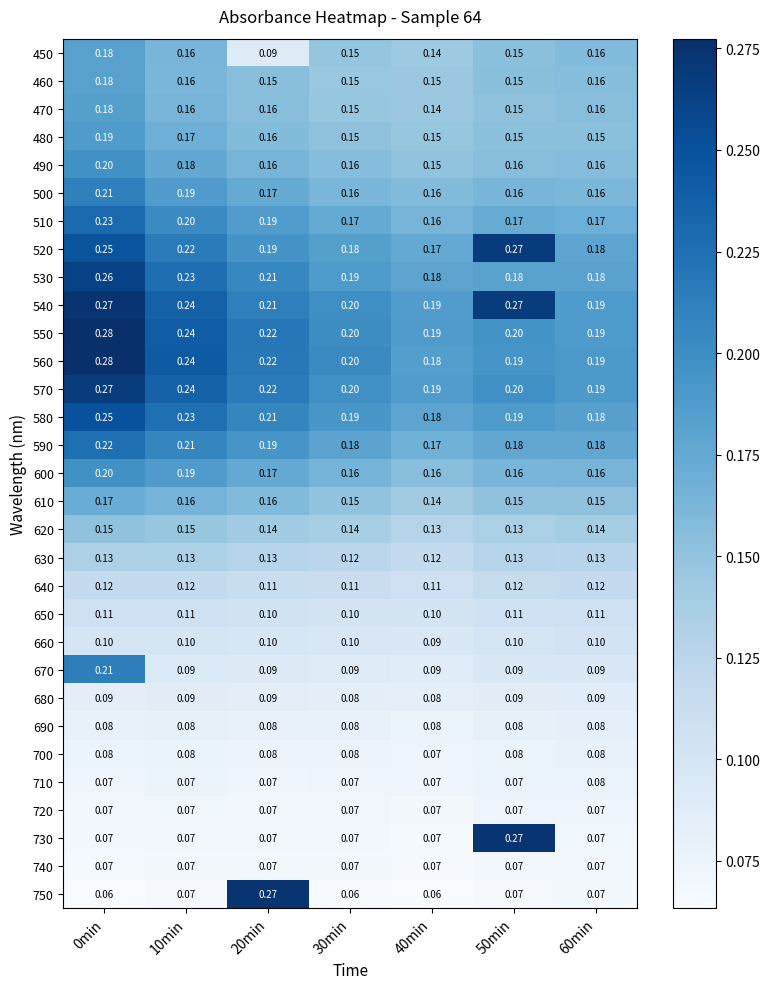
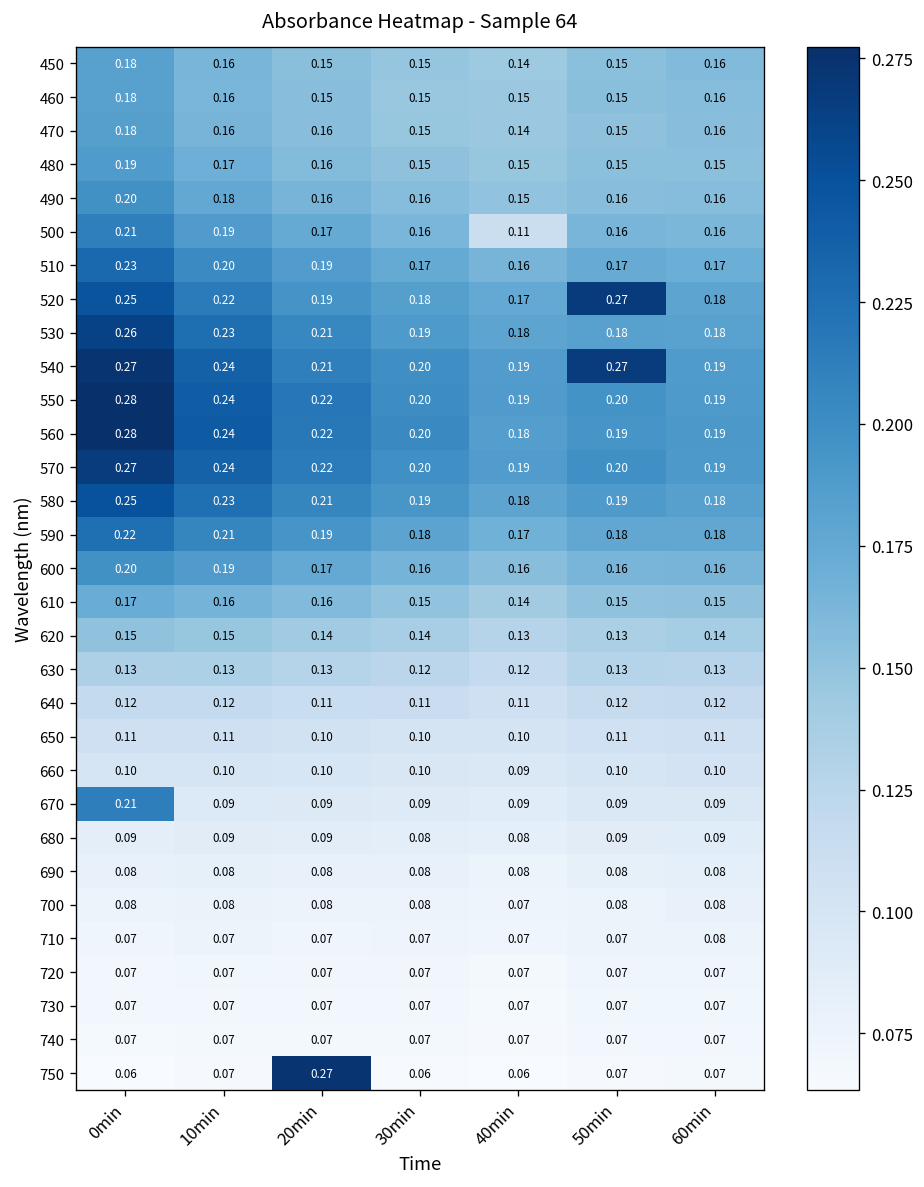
  {
    "450": {
      "0min": 0.18,
      "10min": 0.16,
-     "20min": 0.09,
+     "20min": 0.15,
      "30min": 0.15,
      "40min": 0.14,
      "50min": 0.15,
      "60min": 0.16
    },
    "500": {
      "0min": 0.21,
      "10min": 0.19,
      "20min": 0.17,
      "30min": 0.16,
-     "40min": 0.16,
+     "40min": 0.11,
      "50min": 0.16,
      "60min": 0.16
    },
    "730": {
      "0min": 0.07,
      "10min": 0.07,
      "20min": 0.07,
      "30min": 0.07,
      "40min": 0.07,
-     "50min": 0.27,
+     "50min": 0.07,
      "60min": 0.07
    }
  }
